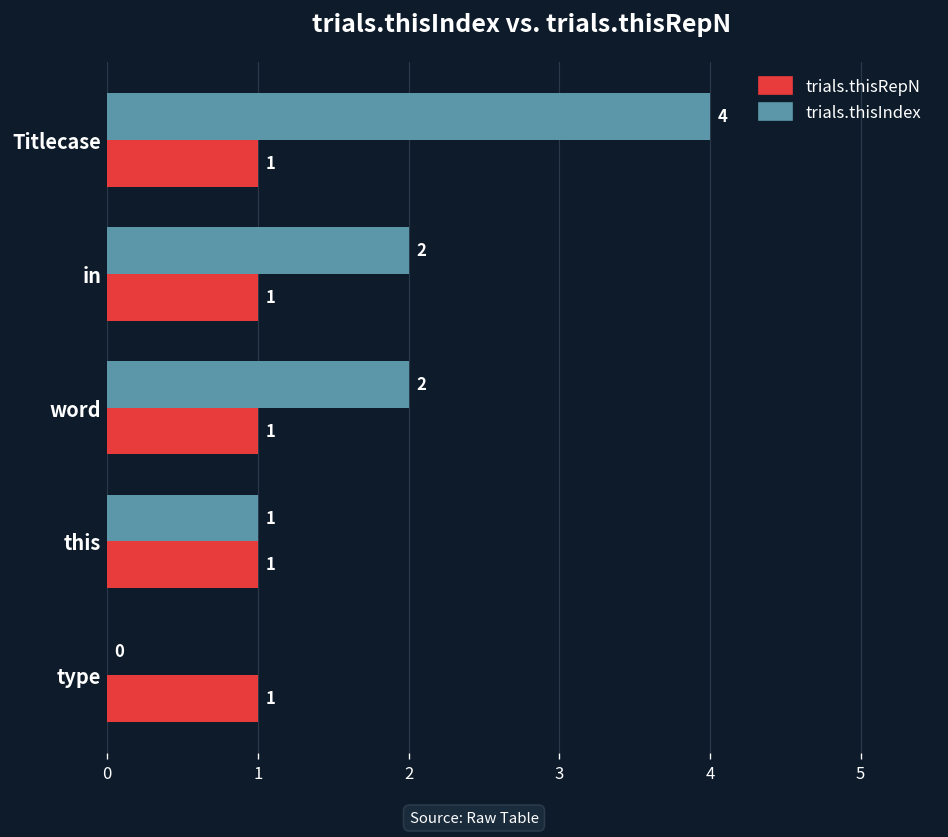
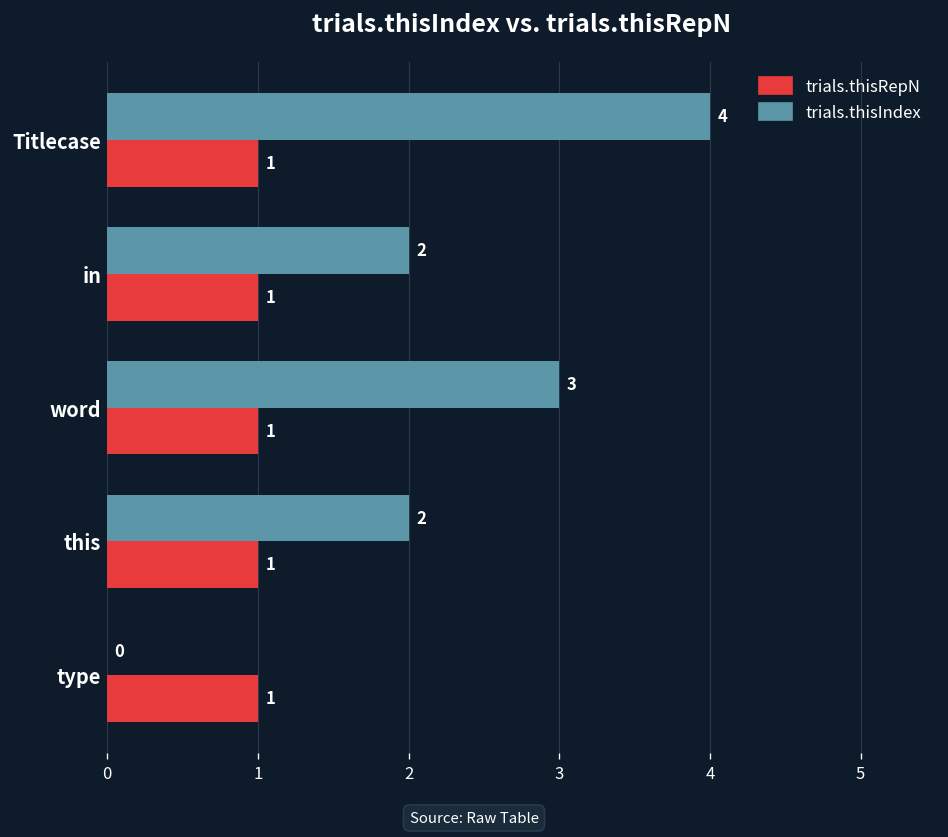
  {
    "trials.thisIndex": {
      "Titlecase": 4,
      "in": 2,
-     "word": 2,
-     "this": 1,
+     "word": 3,
+     "this": 2,
      "type": 0
    },
    "trials.thisRepN": {
      "Titlecase": 1,
      "in": 1,
      "word": 1,
      "this": 1,
      "type": 1
    }
  }
